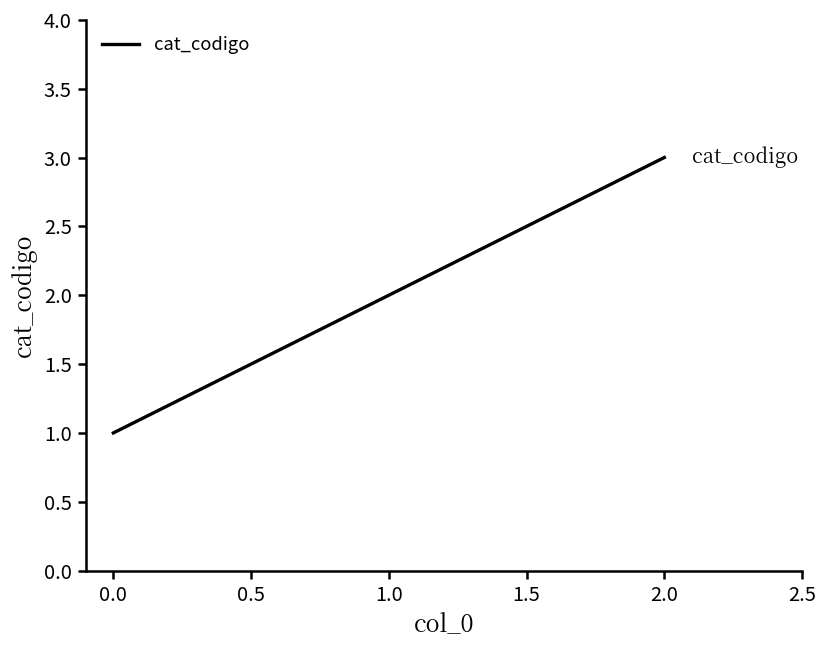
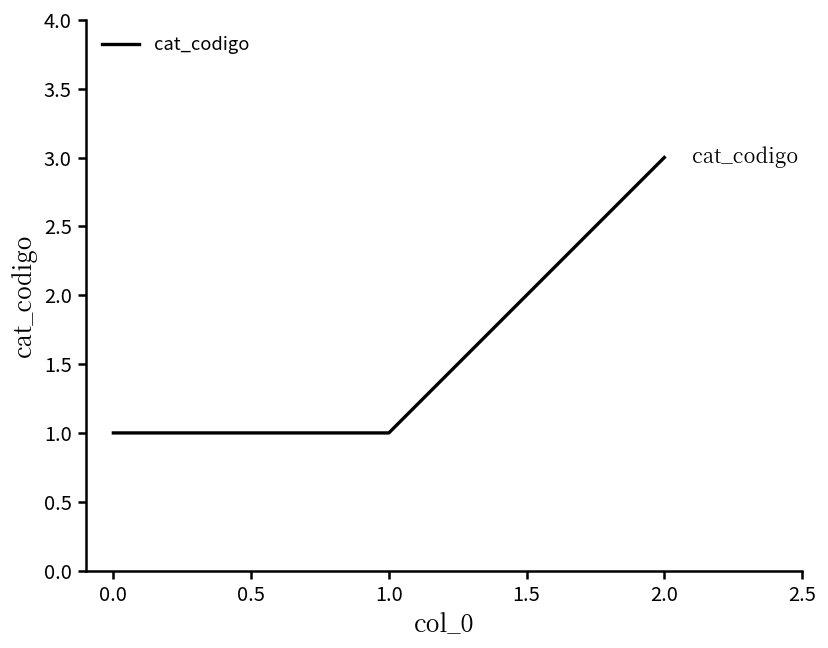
  {
    "0.0": 1,
-   "1.0": 2,
+   "1.0": 1,
    "2.0": 3
  }
